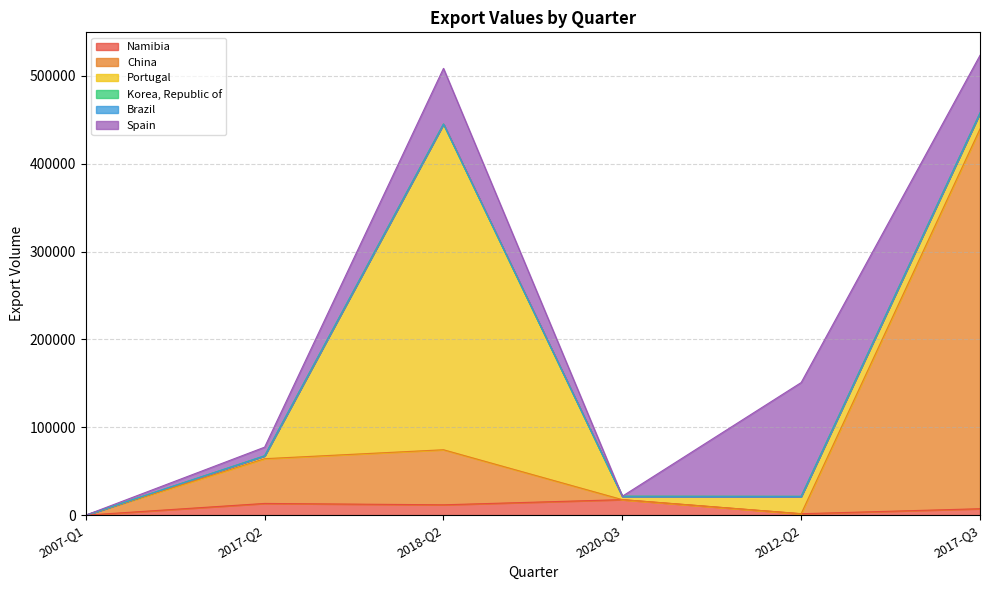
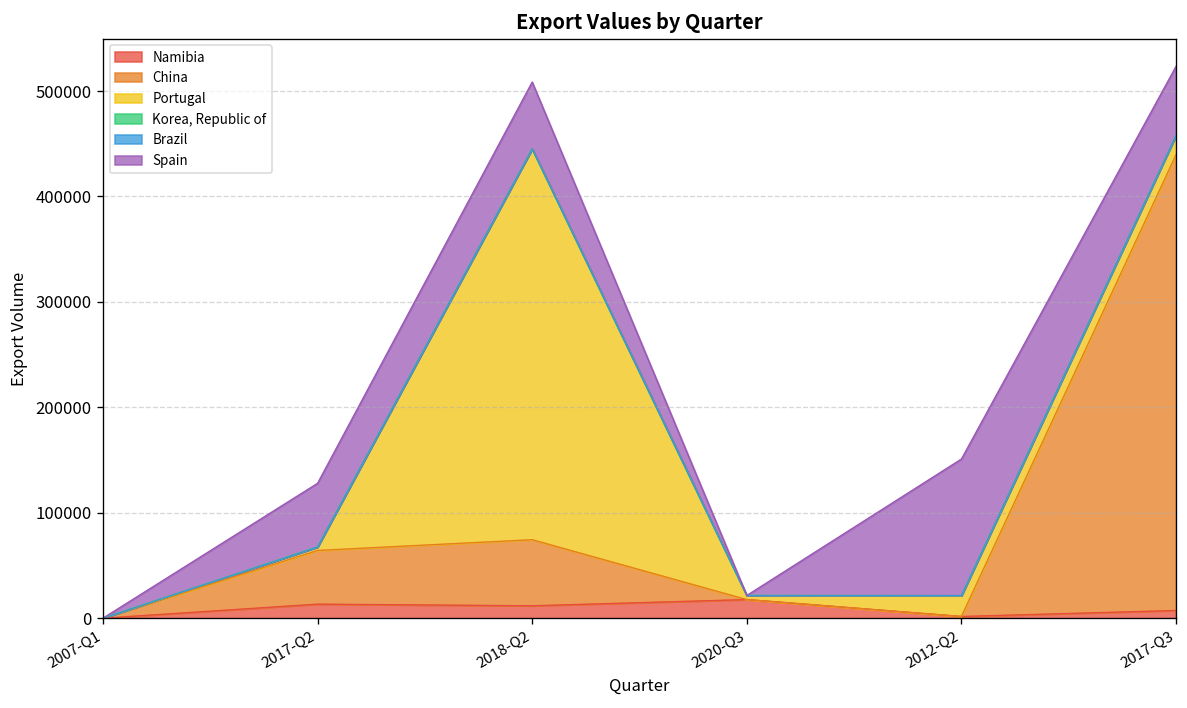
  {
    "Brazil": {
      "2017-Q2": 0
    },
    "Spain": {
-     "2017-Q2": 10000,
+     "2017-Q2": 60000,
      "2018-Q2": 60000,
      "2012-Q2": 130000,
      "2017-Q3": 70000
    }
  }
